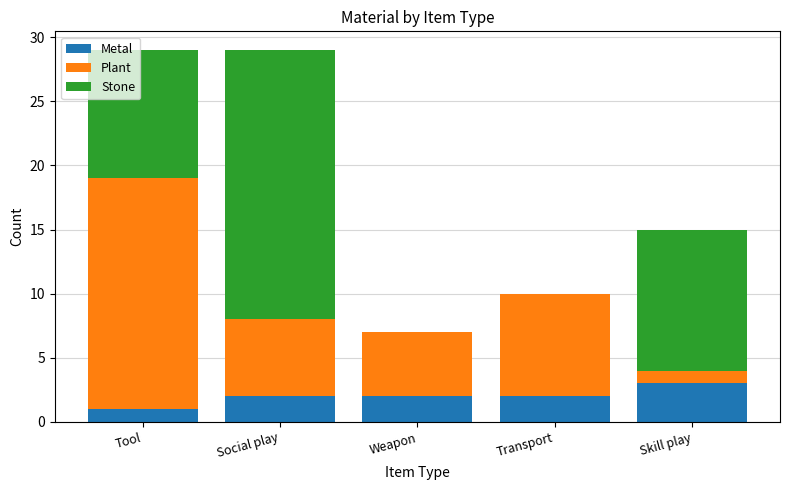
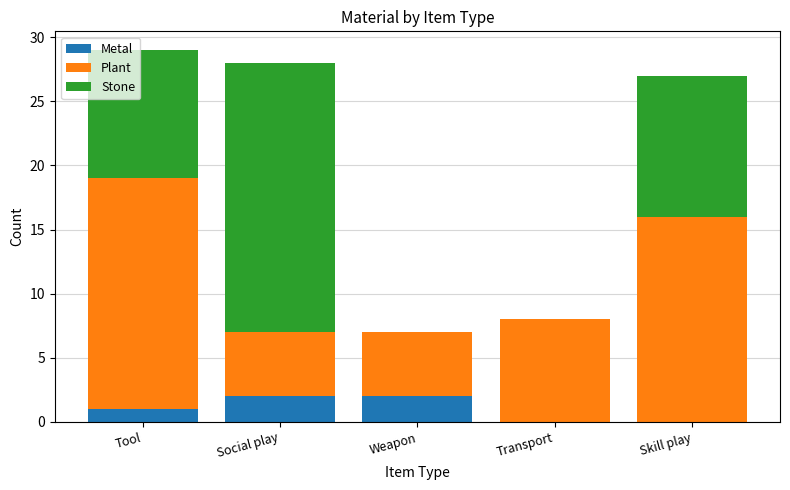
  {
    "Metal": {
      "Tool": 1,
      "Social play": 2,
      "Weapon": 2,
-     "Transport": 2,
-     "Skill play": 3
+     "Transport": 0,
+     "Skill play": 0
    },
    "Plant": {
      "Tool": 18,
-     "Social play": 6,
+     "Social play": 5,
      "Weapon": 5,
      "Transport": 8,
-     "Skill play": 1
+     "Skill play": 16
    },
    "Stone": {
      "Tool": 10,
      "Social play": 21,
      "Weapon": 0,
      "Transport": 0,
      "Skill play": 11
    }
  }
